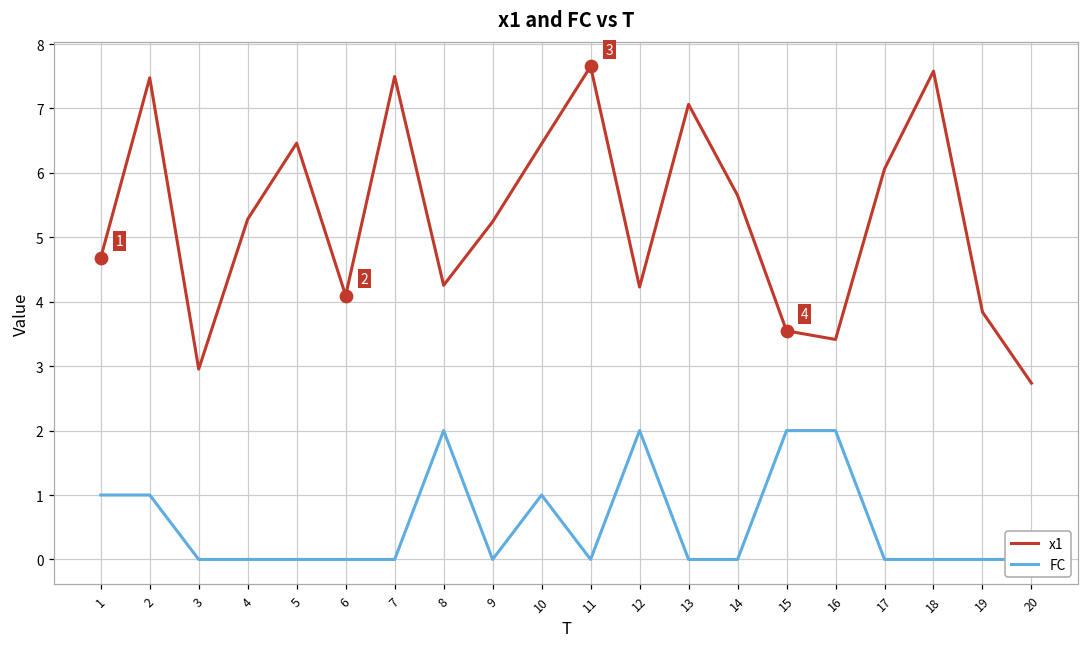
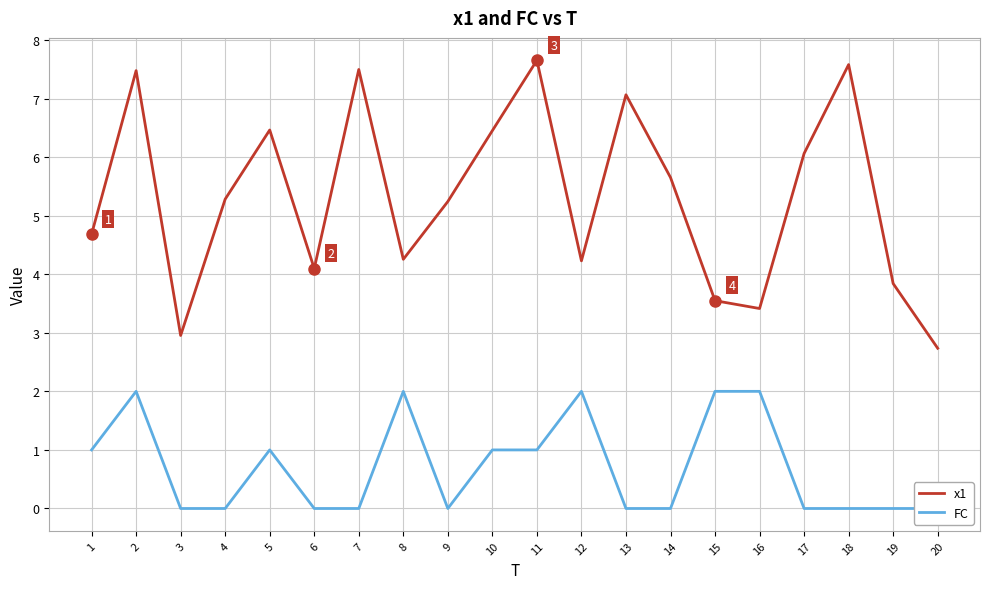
  {
    "FC": {
      "1": 1,
-     "2": 1,
+     "2": 2,
      "3": 0,
      "4": 0,
-     "5": 0,
+     "5": 1,
      "6": 0,
      "7": 0,
      "8": 2,
      "9": 0,
      "10": 1,
-     "11": 0,
+     "11": 1,
      "12": 2,
      "13": 0,
      "14": 0,
      "15": 2,
      "16": 2,
      "17": 0,
      "18": 0,
      "19": 0
    }
  }
